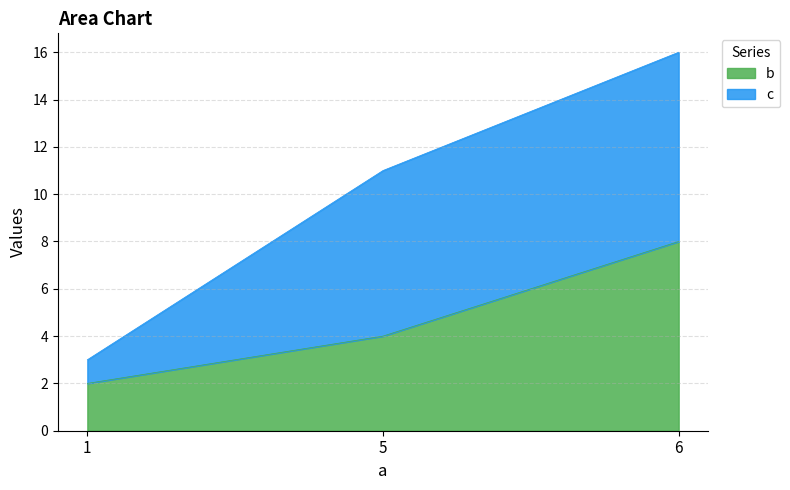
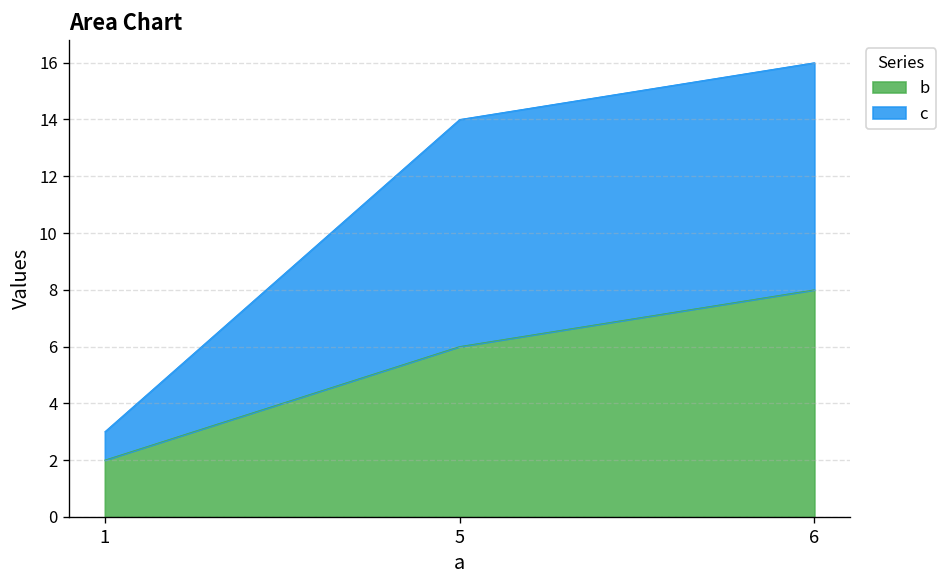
  {
    "b": {
      "1": 2,
-     "5": 4,
+     "5": 6,
      "6": 8
    },
    "c": {
      "1": 1,
-     "5": 7,
+     "5": 8,
      "6": 8
    }
  }
